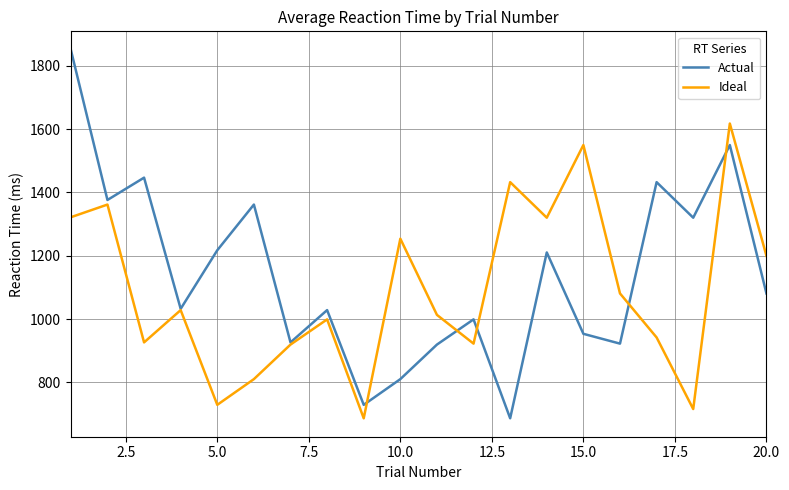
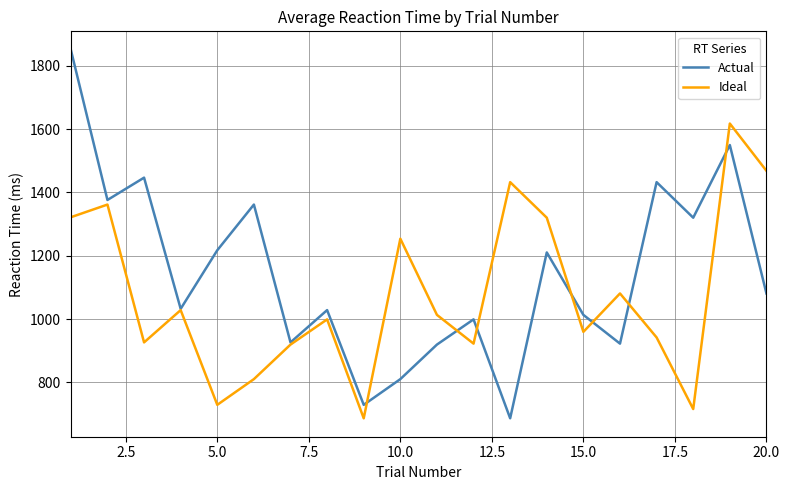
  {
    "Actual": {
      "5.0": 1220,
      "10.0": 810,
-     "15.0": 950,
+     "15.0": 1010,
      "20.0": 1080
    },
    "Ideal": {
      "5.0": 730,
      "10.0": 1250,
-     "15.0": 1550,
-     "20.0": 1200
+     "15.0": 960,
+     "20.0": 1470
    }
  }
